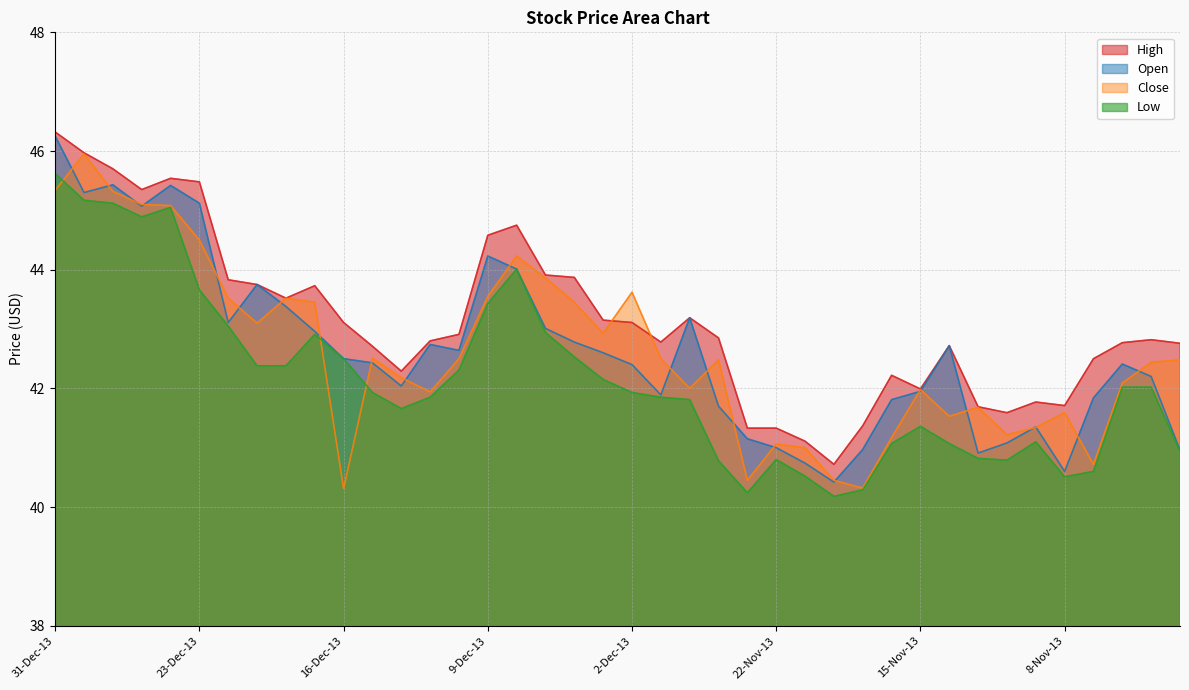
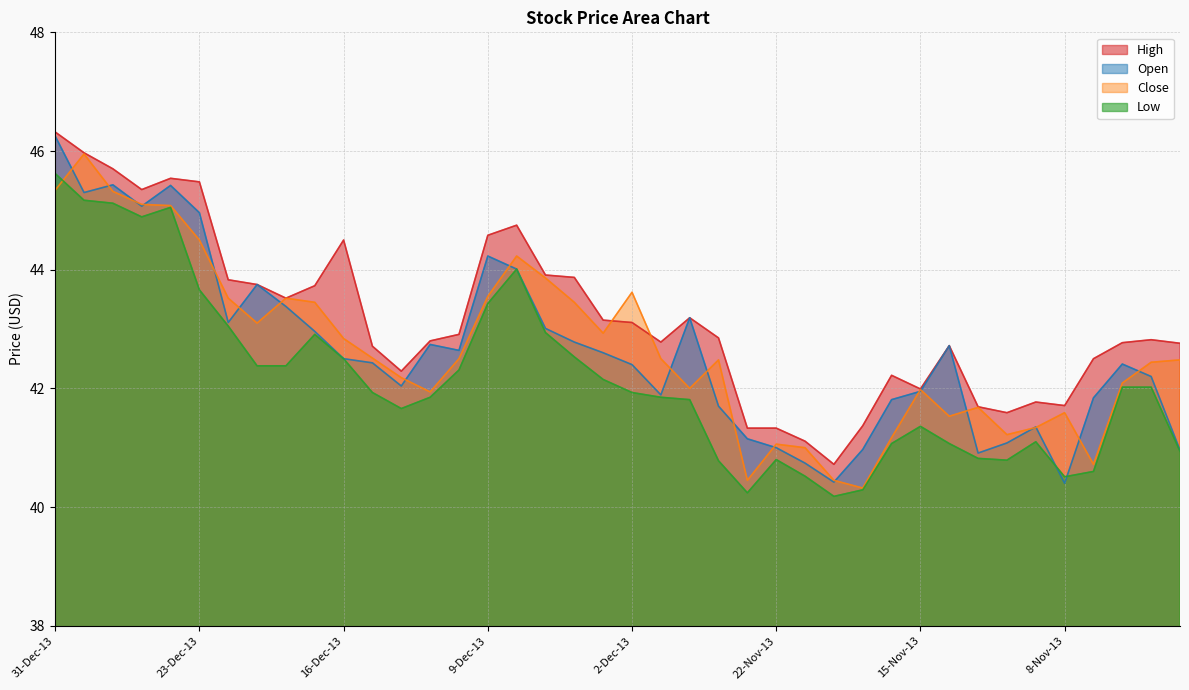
  {
    "High": {
      "31-Dec-13": 46.3,
      "23-Dec-13": 45.5,
-     "16-Dec-13": 43.1,
+     "16-Dec-13": 44.5,
      "9-Dec-13": 44.6,
      "2-Dec-13": 43.1,
      "22-Nov-13": 41.3,
      "8-Nov-13": 41.7
    },
    "Open": {
      "31-Dec-13": 46.3,
-     "23-Dec-13": 45.1,
+     "23-Dec-13": 45.0,
      "9-Dec-13": 44.2,
      "2-Dec-13": 42.4,
      "22-Nov-13": 41.0,
-     "8-Nov-13": 40.6
+     "8-Nov-13": 40.4
    },
    "Close": {
      "31-Dec-13": 45.3,
      "23-Dec-13": 44.5,
-     "16-Dec-13": 40.3,
+     "16-Dec-13": 42.8,
      "9-Dec-13": 43.6,
      "2-Dec-13": 43.6,
      "22-Nov-13": 41.1,
      "8-Nov-13": 41.6
    },
    "Low": {
      "31-Dec-13": 45.6,
      "23-Dec-13": 43.7,
      "9-Dec-13": 43.4,
      "2-Dec-13": 41.9,
      "22-Nov-13": 40.8,
      "15-Nov-13": 41.4,
      "8-Nov-13": 40.5
    }
  }
